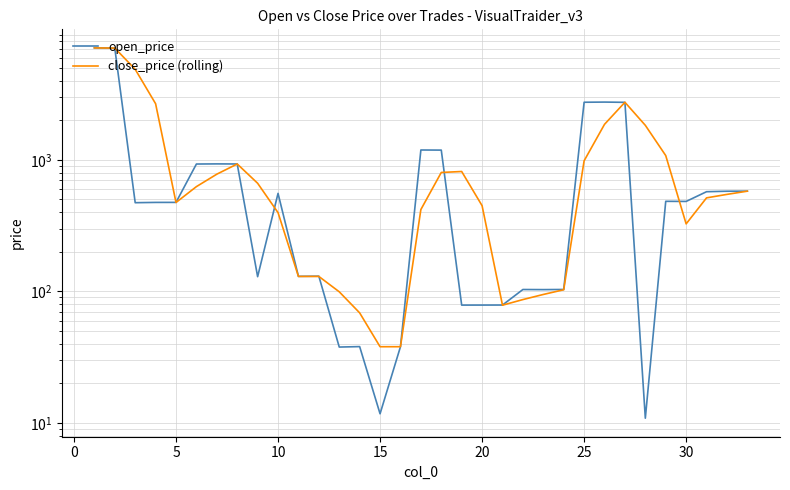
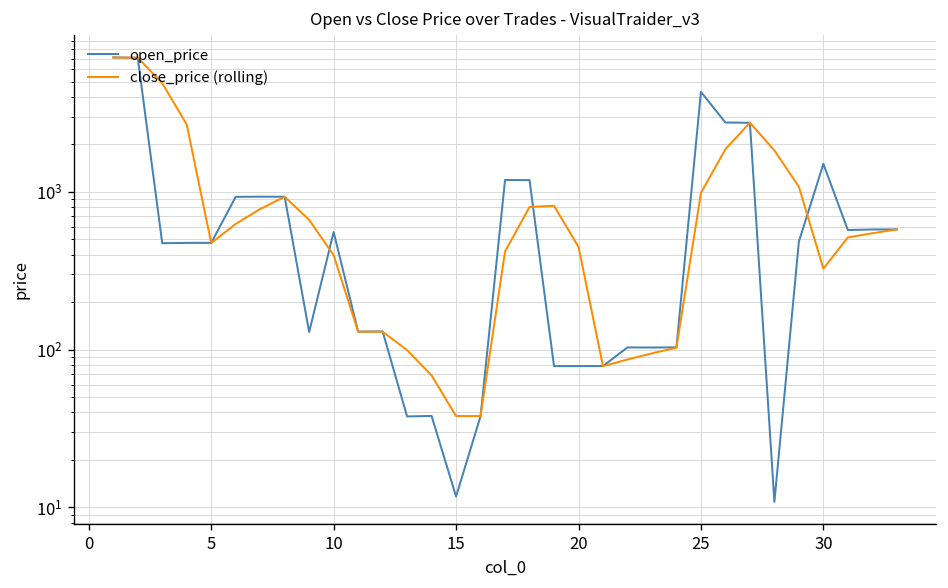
  {
    "open_price": {
      "10": 560,
      "15": 12,
      "20": 80,
-     "25": 2700,
-     "30": 480
+     "25": 4300,
+     "30": 1500
    },
    "close_price (rolling)": {
      "10": 400,
      "15": 38,
      "20": 450,
      "25": 1000,
      "30": 330
    }
  }
